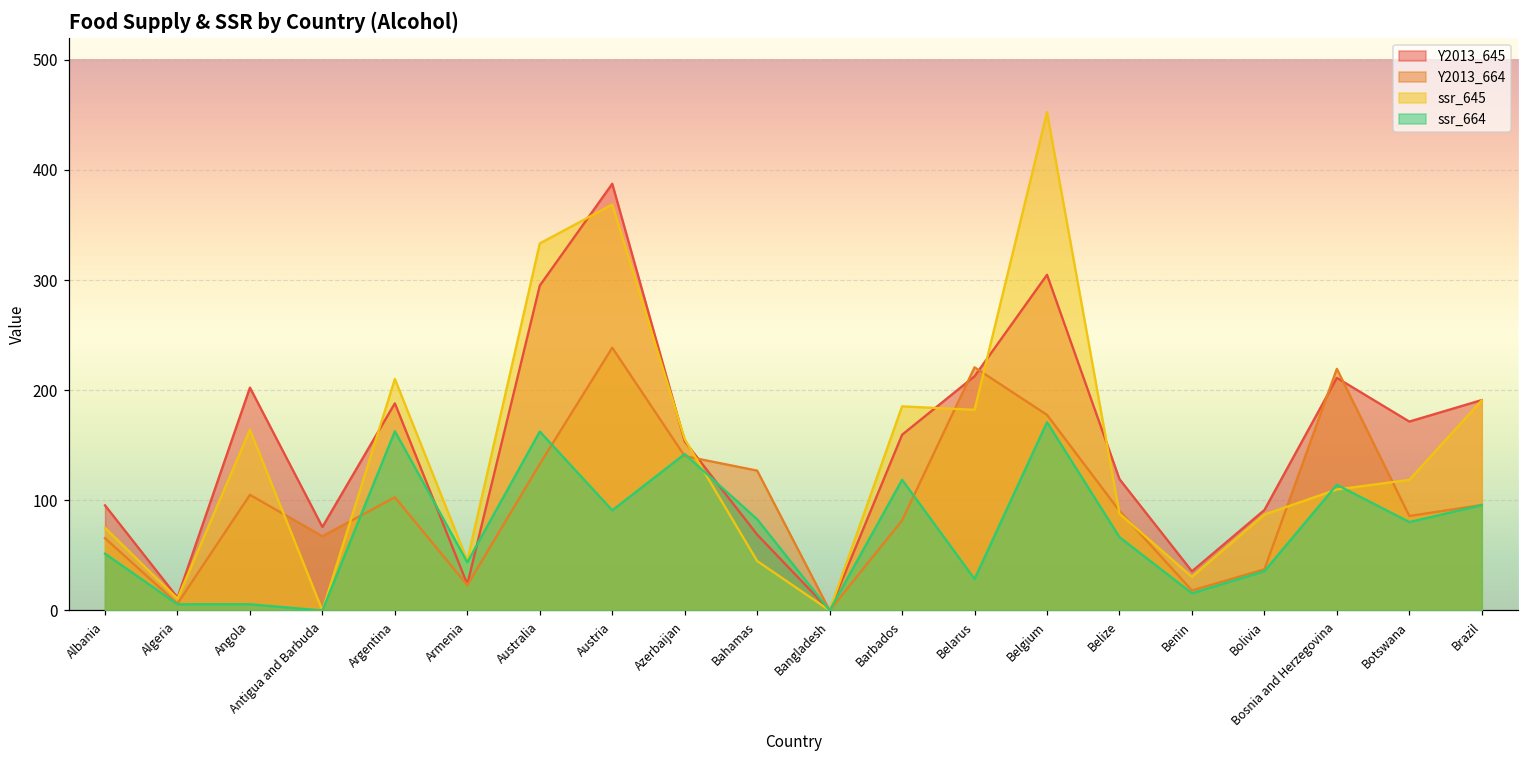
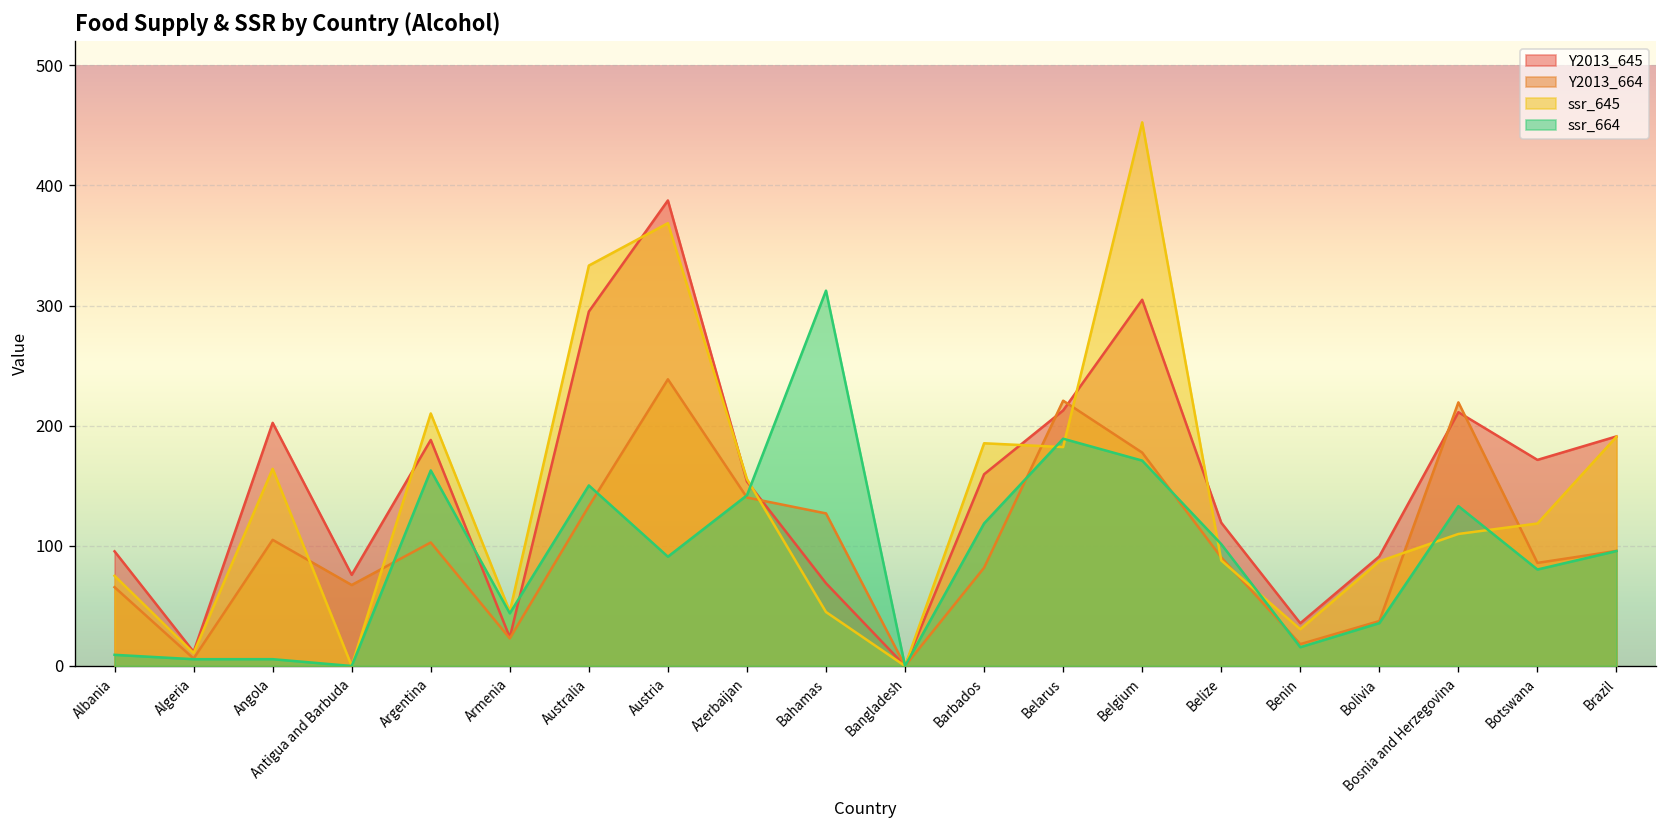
  {
    "ssr_664": {
-     "Albania": 52,
+     "Albania": 9,
      "Angola": 6,
      "Argentina": 163,
-     "Australia": 162,
+     "Australia": 150,
      "Austria": 91,
-     "Bahamas": 83,
+     "Bahamas": 312,
      "Barbados": 119,
-     "Belarus": 29,
+     "Belarus": 189,
      "Belgium": 171,
-     "Belize": 67,
-     "Bosnia and Herzegovina": 114,
+     "Belize": 101,
+     "Bosnia and Herzegovina": 133,
      "Botswana": 80
    }
  }
